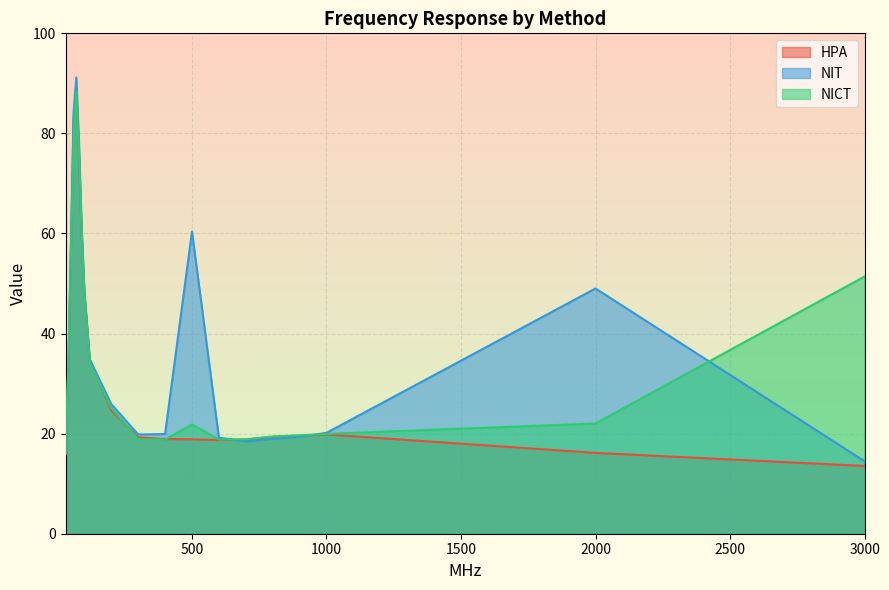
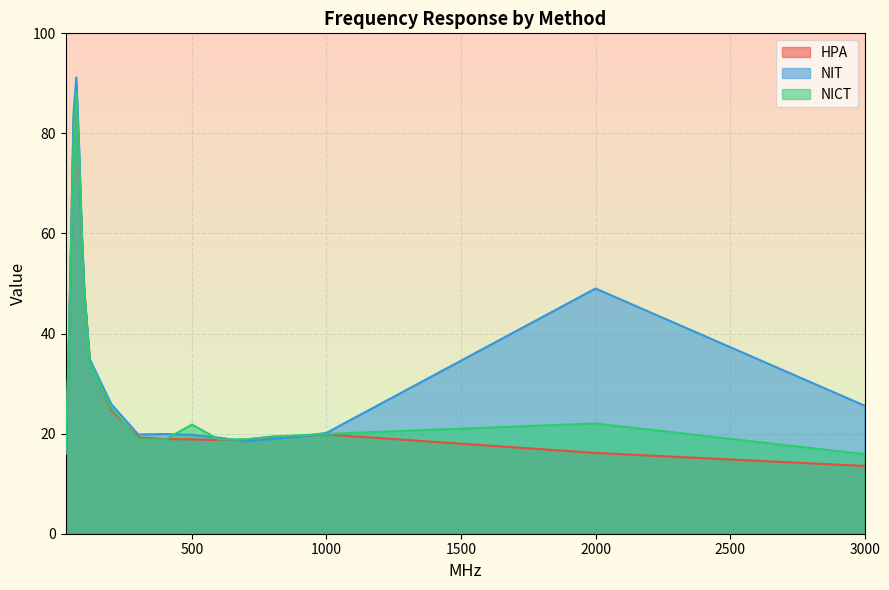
  {
    "HPA": {
      "500": 19,
      "2000": 16,
      "3000": 14
    },
    "NIT": {
-     "500": 60,
+     "500": 20,
      "2000": 49,
-     "3000": 14
+     "3000": 26
    },
    "NICT": {
      "500": 22,
      "2000": 22,
-     "3000": 51
+     "3000": 16
    }
  }
